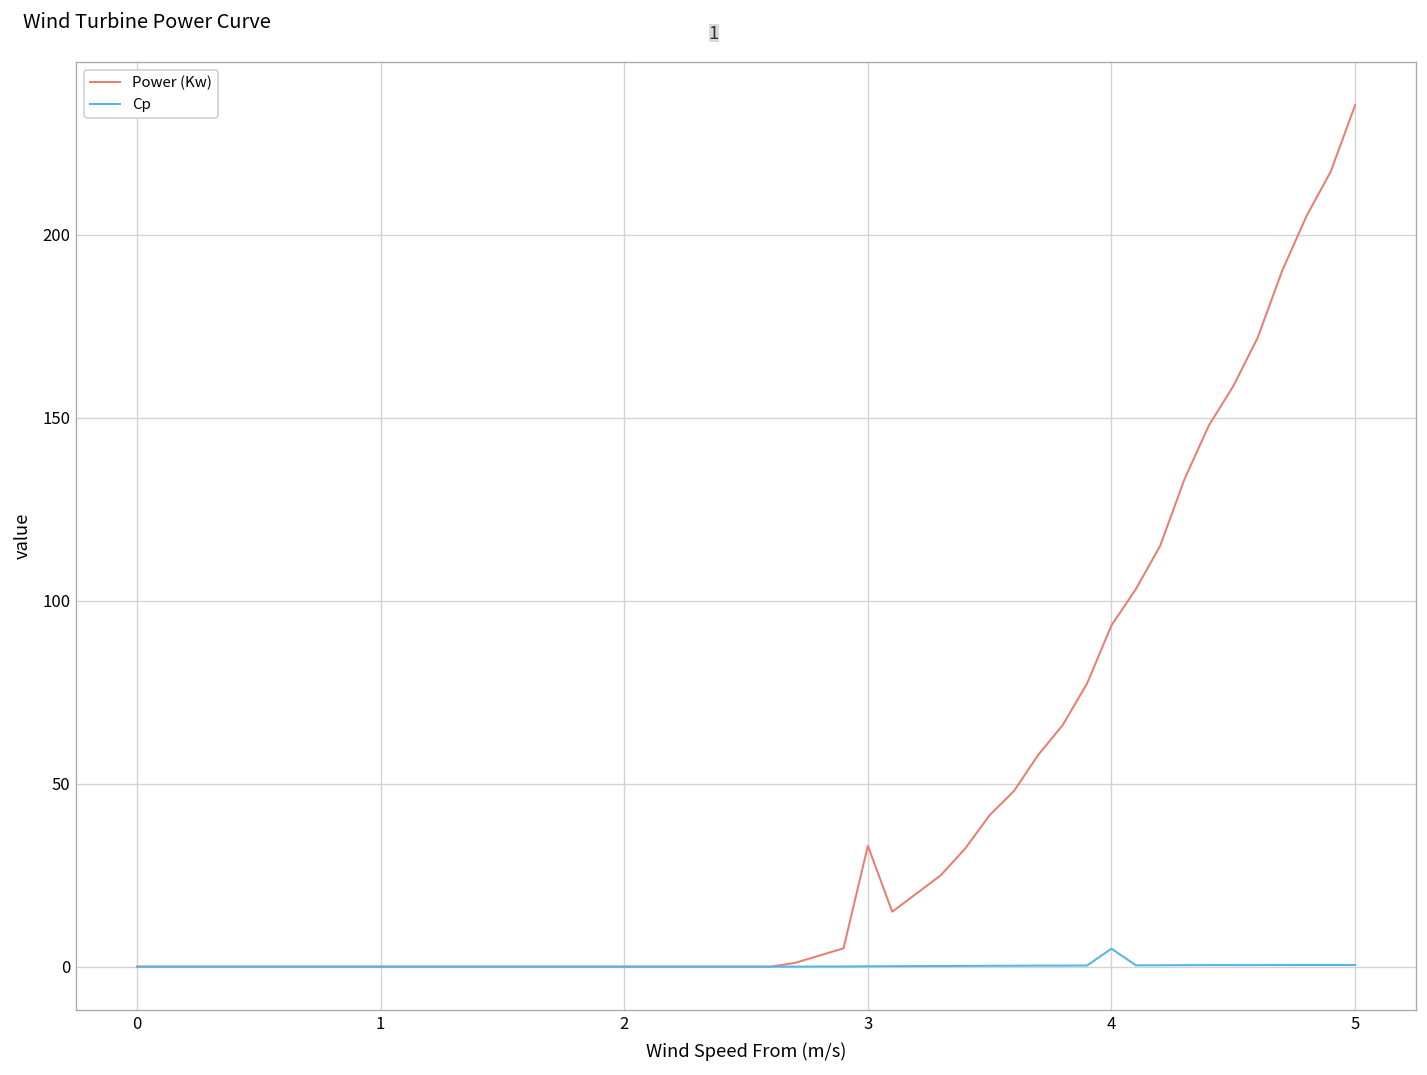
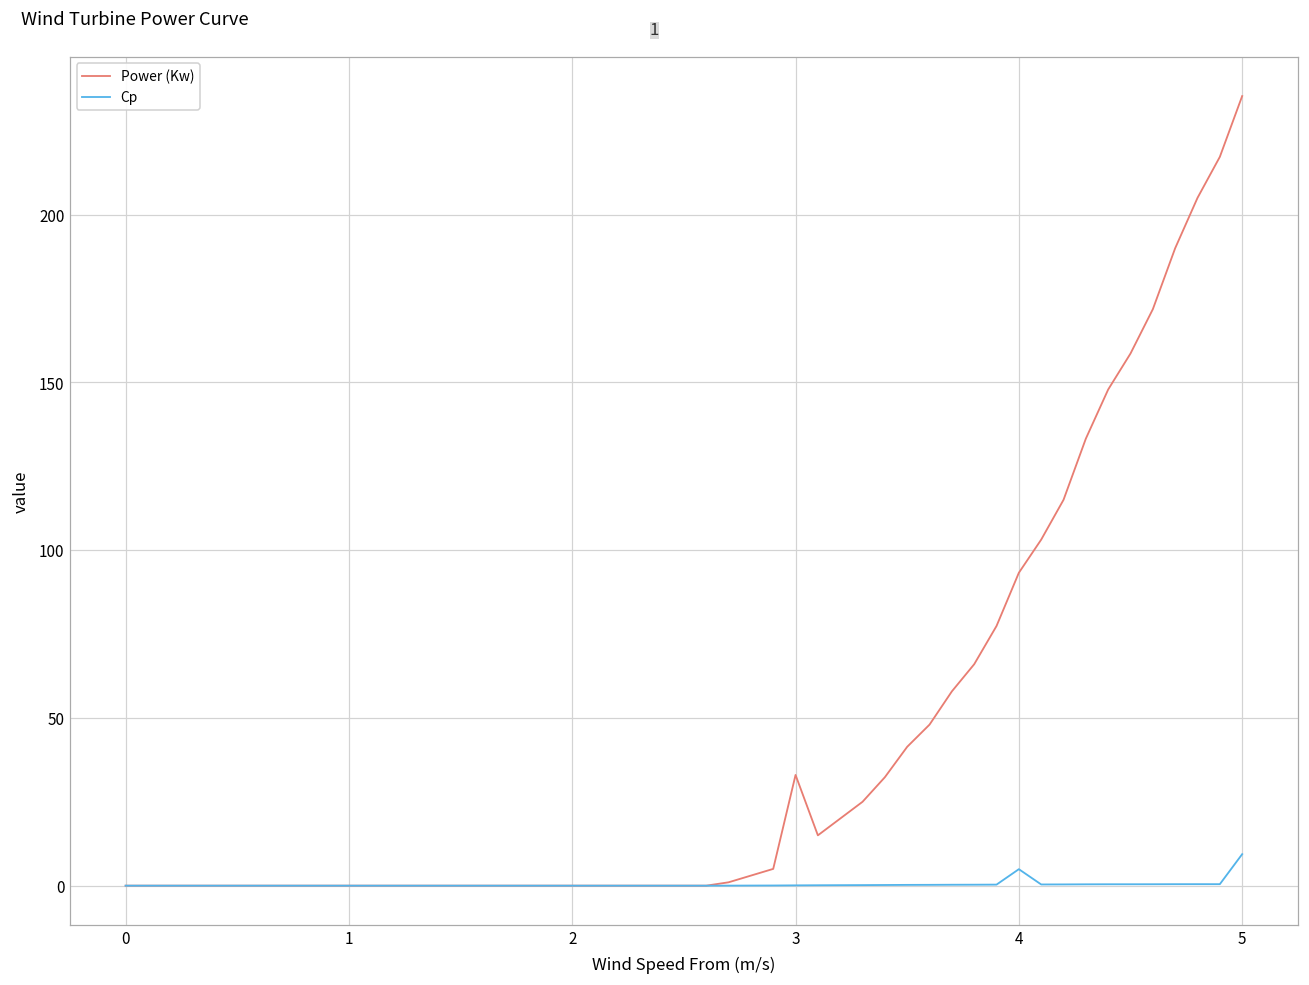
  {
    "Power (Kw)": {
      "3": 33,
      "4": 93,
      "5": 235
    },
    "Cp": {
      "3": 0,
      "4": 5,
-     "5": 0
+     "5": 9
    }
  }
